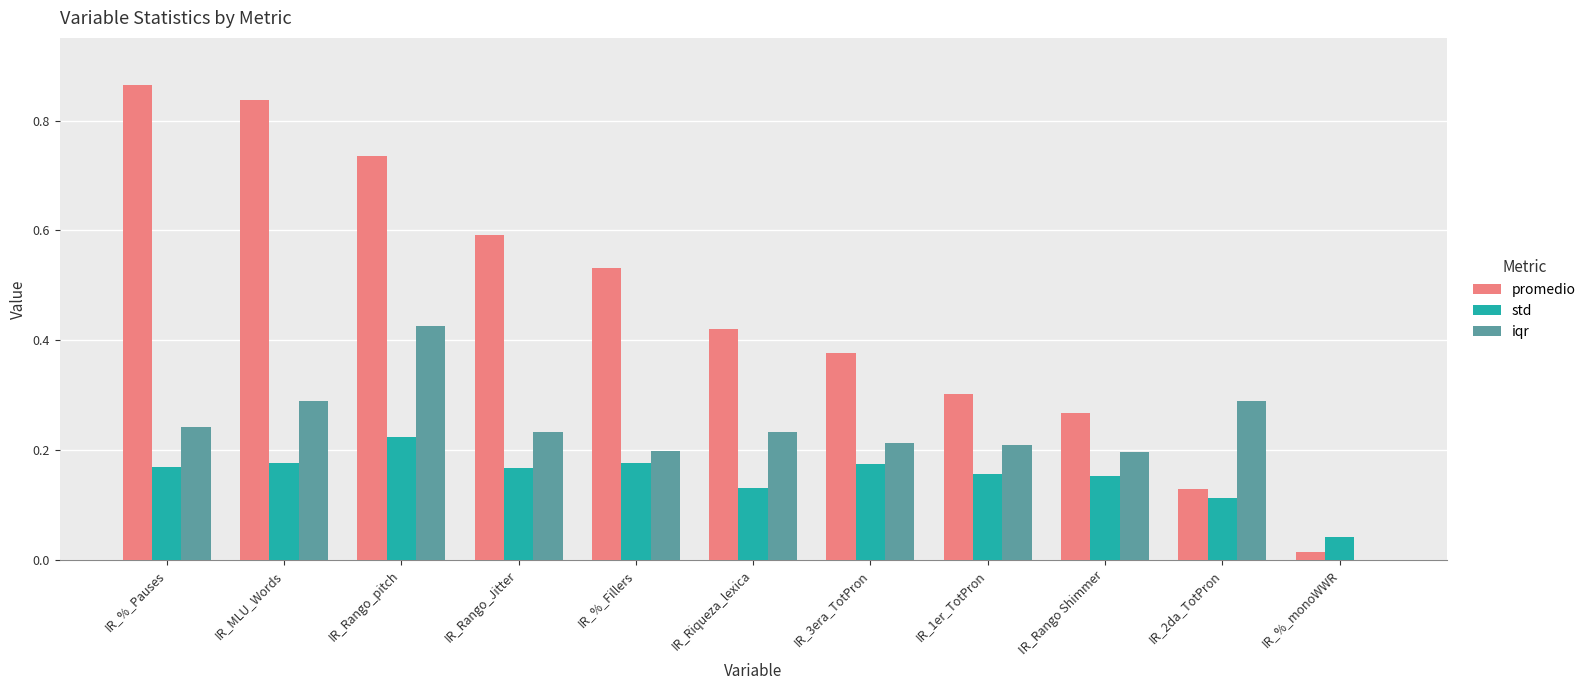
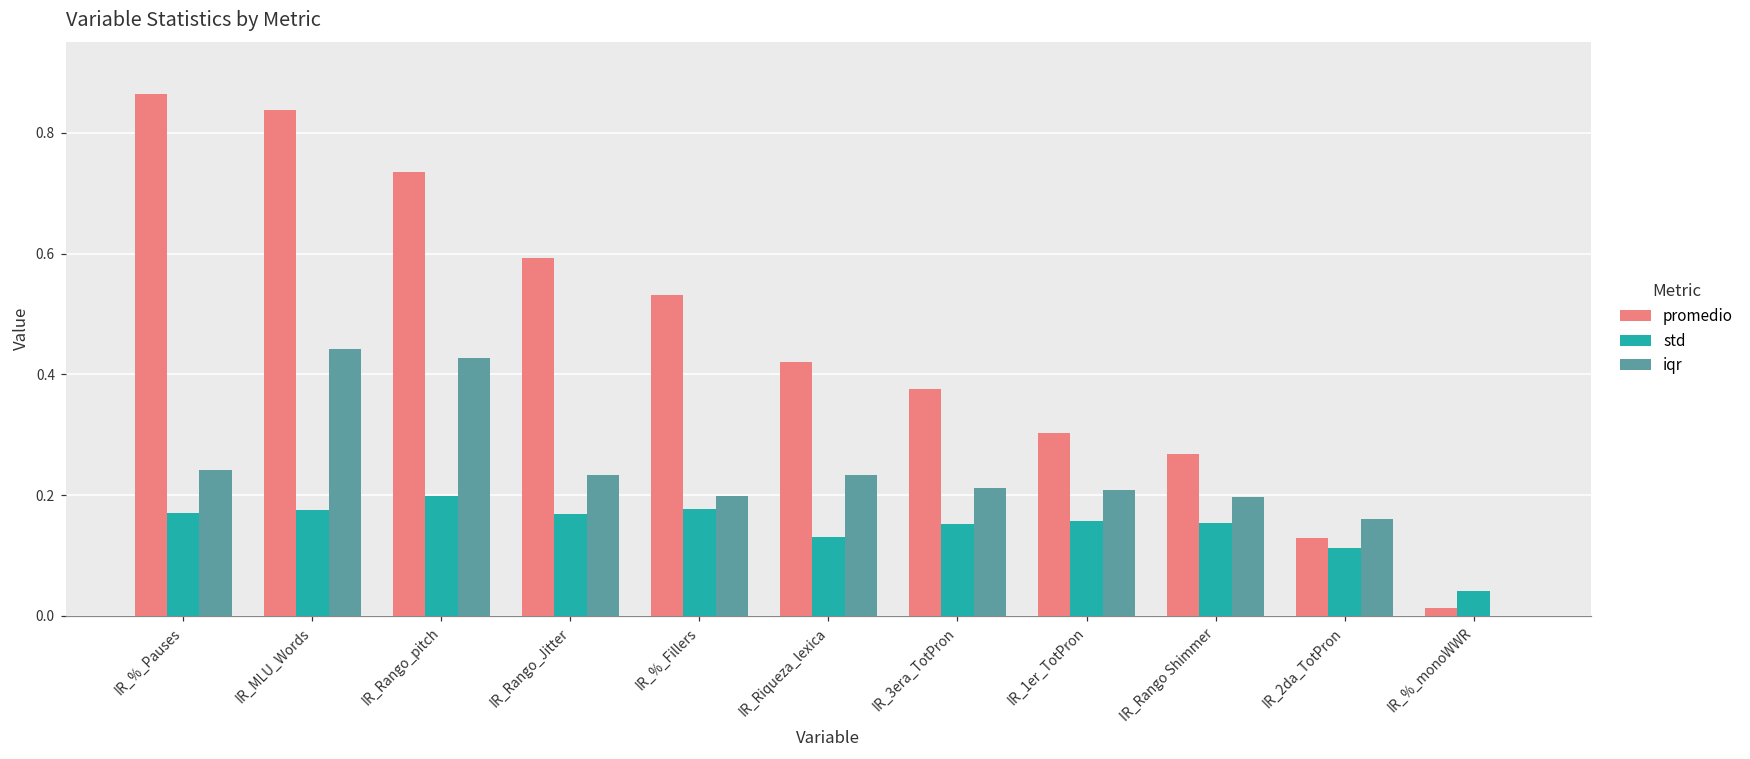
  {
    "promedio": {
      "IR_%_Pauses": 0.86,
      "IR_MLU_Words": 0.84,
      "IR_Rango_pitch": 0.74,
      "IR_Rango_Jitter": 0.59,
      "IR_%_Fillers": 0.53,
      "IR_Riqueza_lexica": 0.42,
      "IR_3era_TotPron": 0.38,
      "IR_1er_TotPron": 0.30,
      "IR_Rango Shimmer": 0.27,
      "IR_2da_TotPron": 0.13,
      "IR_%_monoWWR": 0.01
    },
    "std": {
      "IR_%_Pauses": 0.17,
      "IR_MLU_Words": 0.18,
-     "IR_Rango_pitch": 0.22,
+     "IR_Rango_pitch": 0.20,
      "IR_Rango_Jitter": 0.17,
      "IR_%_Fillers": 0.18,
      "IR_Riqueza_lexica": 0.13,
-     "IR_3era_TotPron": 0.17,
+     "IR_3era_TotPron": 0.15,
      "IR_1er_TotPron": 0.16,
      "IR_Rango Shimmer": 0.15,
      "IR_2da_TotPron": 0.11,
      "IR_%_monoWWR": 0.04
    },
    "iqr": {
      "IR_%_Pauses": 0.24,
-     "IR_MLU_Words": 0.29,
+     "IR_MLU_Words": 0.44,
      "IR_Rango_pitch": 0.43,
      "IR_Rango_Jitter": 0.23,
      "IR_%_Fillers": 0.20,
      "IR_Riqueza_lexica": 0.23,
      "IR_3era_TotPron": 0.21,
      "IR_1er_TotPron": 0.21,
      "IR_Rango Shimmer": 0.20,
-     "IR_2da_TotPron": 0.29,
+     "IR_2da_TotPron": 0.16,
      "IR_%_monoWWR": 0.00
    }
  }
